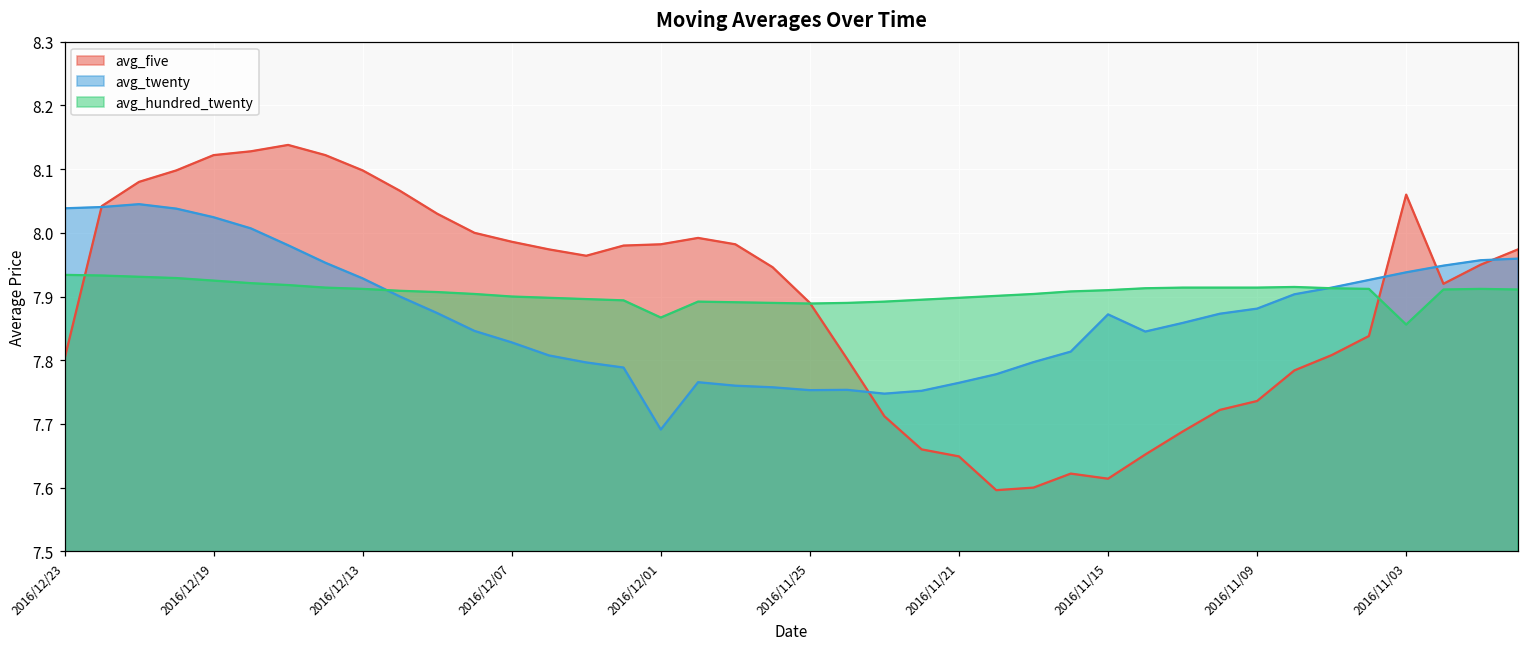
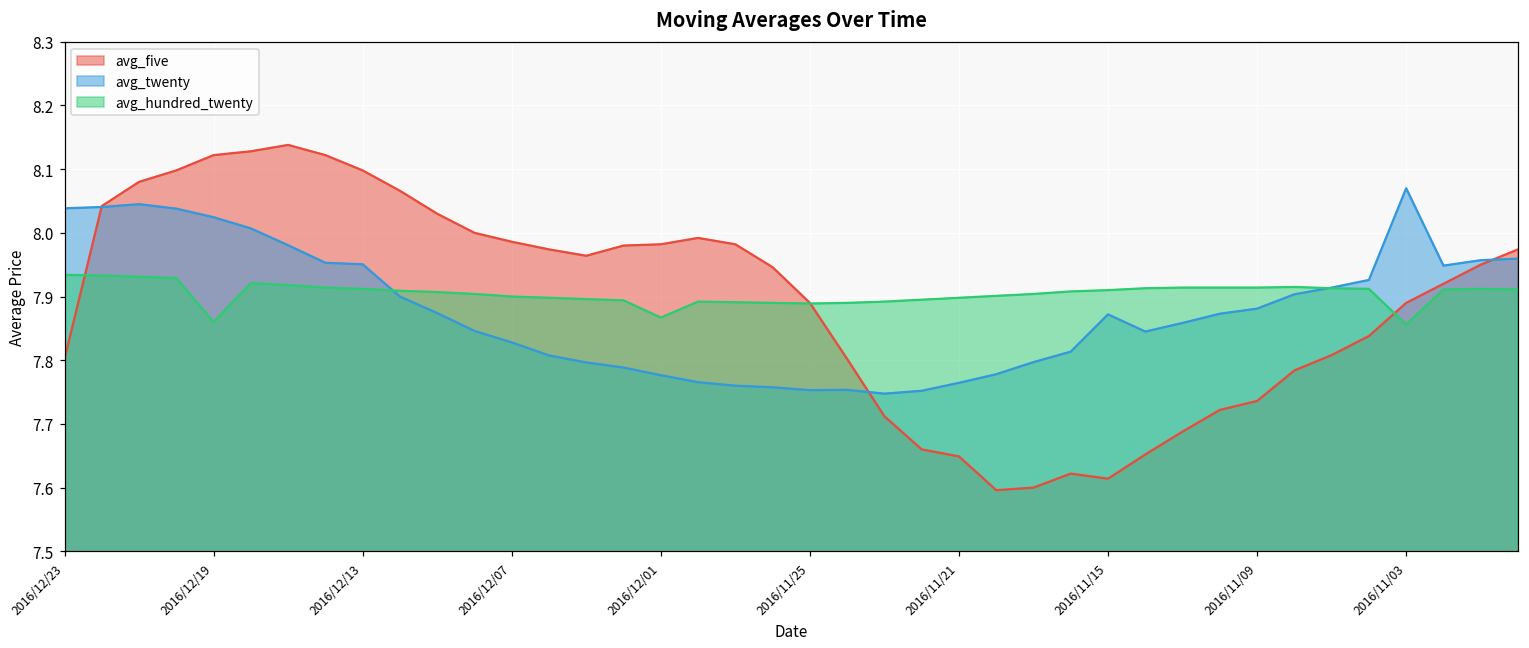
  {
    "avg_five": {
      "2016/12/23": 7.80,
      "2016/12/19": 8.12,
      "2016/12/13": 8.10,
      "2016/12/07": 7.99,
      "2016/12/01": 7.98,
      "2016/11/21": 7.65,
      "2016/11/15": 7.61,
      "2016/11/09": 7.74,
-     "2016/11/03": 8.06
+     "2016/11/03": 7.89
    },
    "avg_twenty": {
      "2016/12/23": 8.04,
      "2016/12/19": 8.02,
-     "2016/12/13": 7.93,
+     "2016/12/13": 7.95,
      "2016/12/07": 7.83,
-     "2016/12/01": 7.69,
+     "2016/12/01": 7.78,
      "2016/11/25": 7.75,
      "2016/11/21": 7.76,
      "2016/11/15": 7.87,
      "2016/11/09": 7.88,
-     "2016/11/03": 7.94
+     "2016/11/03": 8.07
    },
    "avg_hundred_twenty": {
      "2016/12/23": 7.93,
-     "2016/12/19": 7.93,
+     "2016/12/19": 7.86,
      "2016/12/13": 7.91,
      "2016/12/07": 7.90,
      "2016/12/01": 7.87,
      "2016/11/21": 7.90,
      "2016/11/15": 7.91,
      "2016/11/09": 7.91,
      "2016/11/03": 7.86
    }
  }
